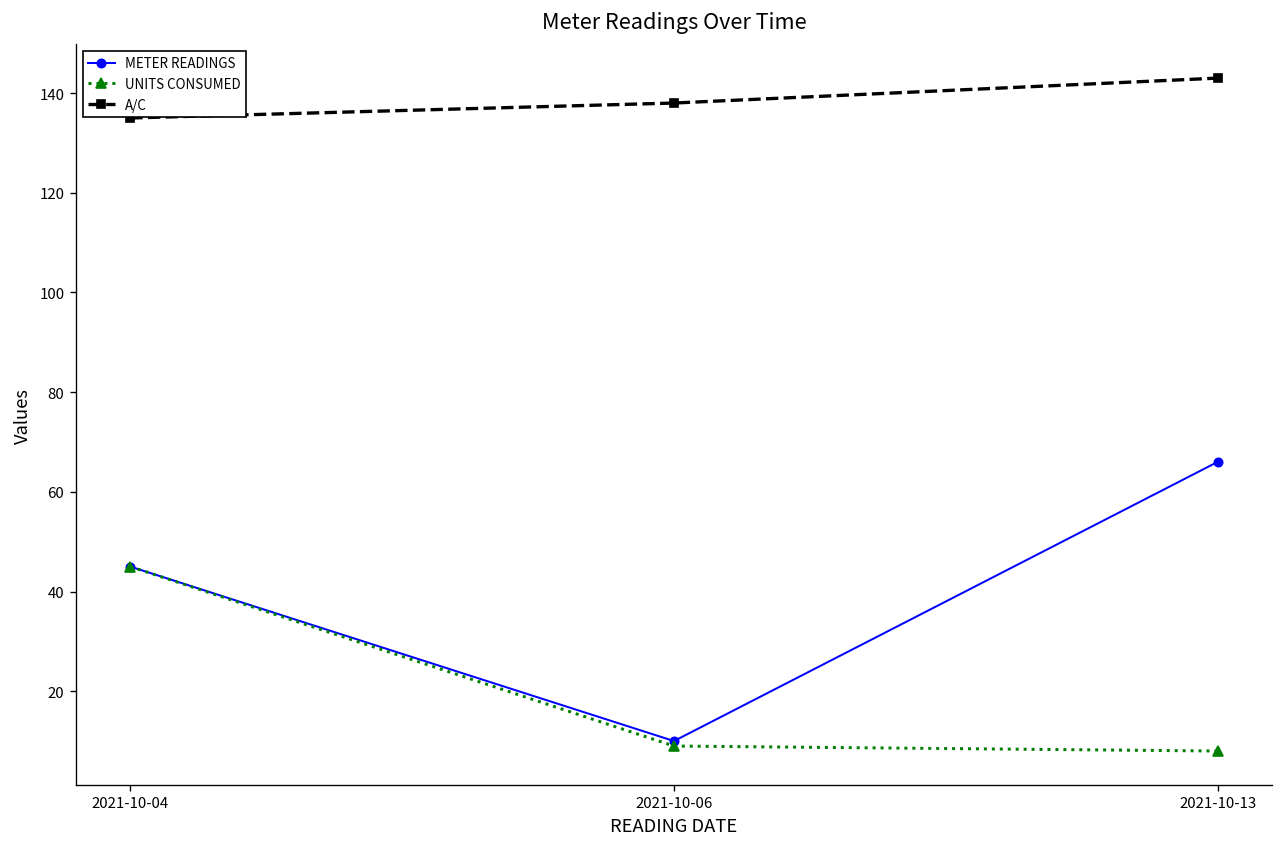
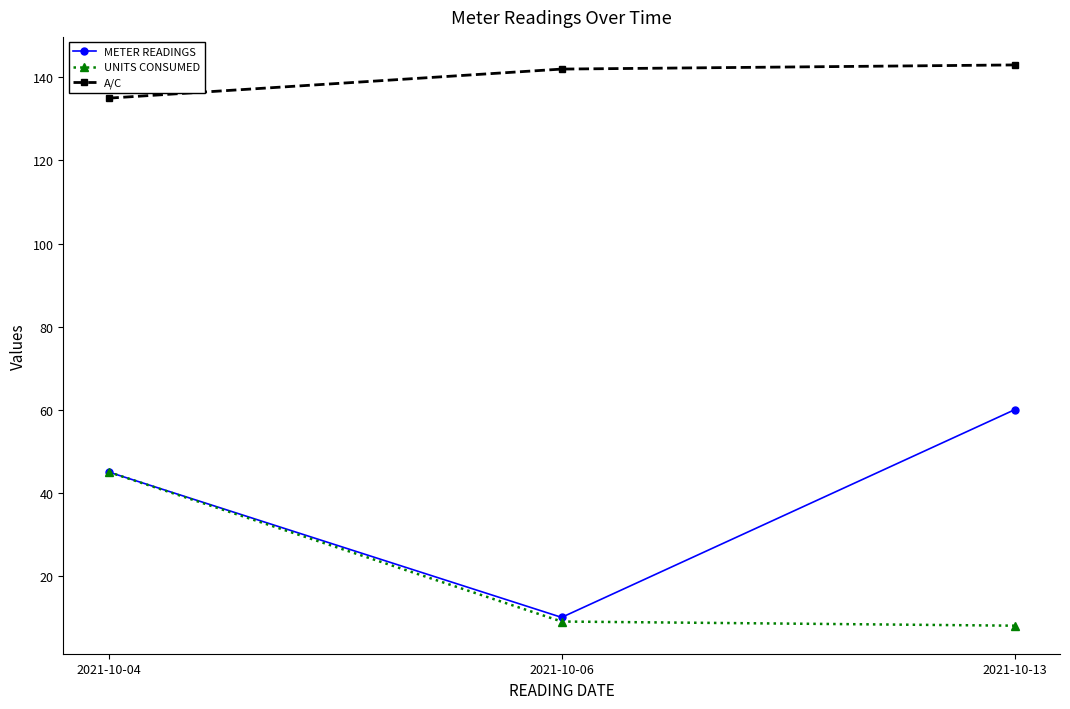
  {
    "METER READINGS": {
      "2021-10-06": 10,
-     "2021-10-13": 66
+     "2021-10-13": 60
    },
    "UNITS CONSUMED": {
      "2021-10-06": 9,
      "2021-10-13": 8
    },
    "A/C": {
      "2021-10-04": 135,
-     "2021-10-06": 138,
+     "2021-10-06": 142,
      "2021-10-13": 143
    }
  }
